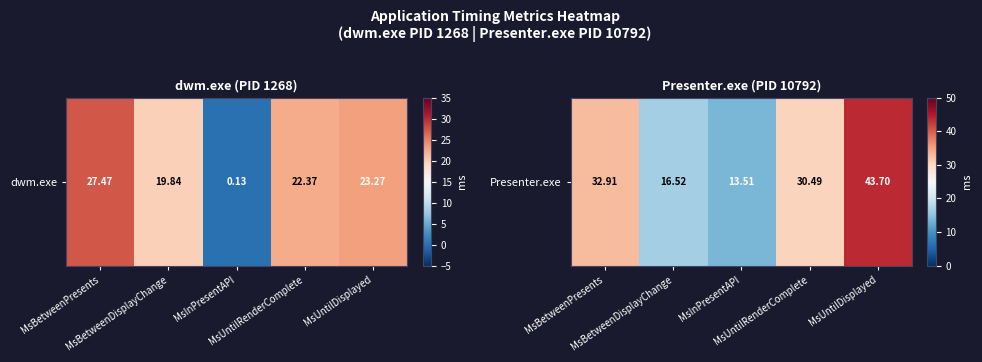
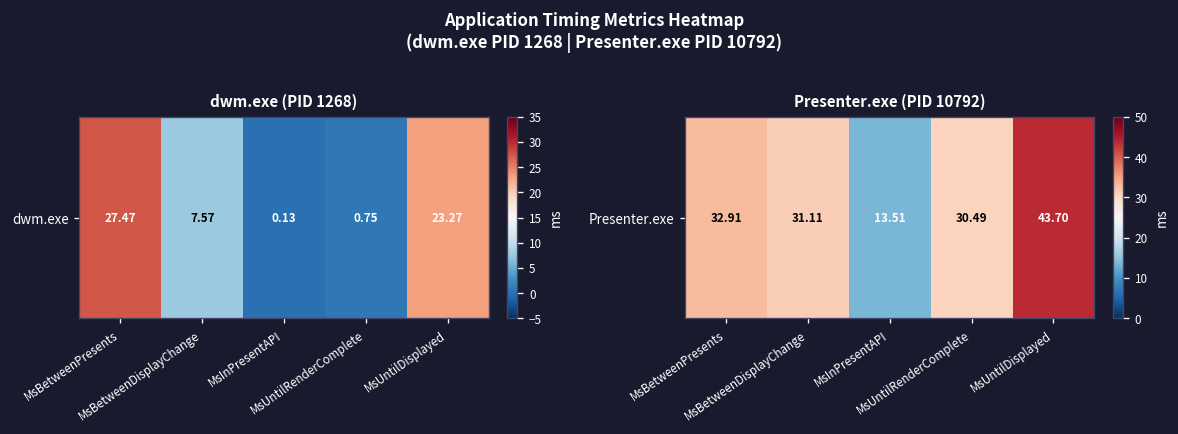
  {
    "dwm.exe (PID 1268)": {
      "dwm.exe": {
        "MsBetweenPresents": 27.47,
-       "MsBetweenDisplayChange": 19.84,
+       "MsBetweenDisplayChange": 7.57,
        "MsInPresentAPI": 0.13,
-       "MsUntilRenderComplete": 22.37,
+       "MsUntilRenderComplete": 0.75,
        "MsUntilDisplayed": 23.27
      }
    },
    "Presenter.exe (PID 10792)": {
      "Presenter.exe": {
        "MsBetweenPresents": 32.91,
-       "MsBetweenDisplayChange": 16.52,
+       "MsBetweenDisplayChange": 31.11,
        "MsInPresentAPI": 13.51,
        "MsUntilRenderComplete": 30.49,
        "MsUntilDisplayed": 43.70
      }
    }
  }
